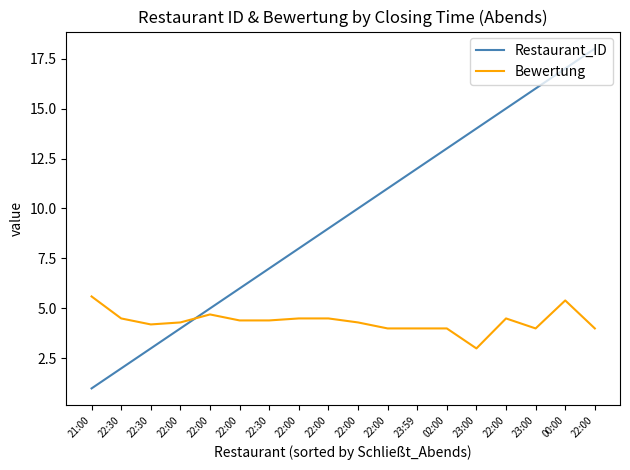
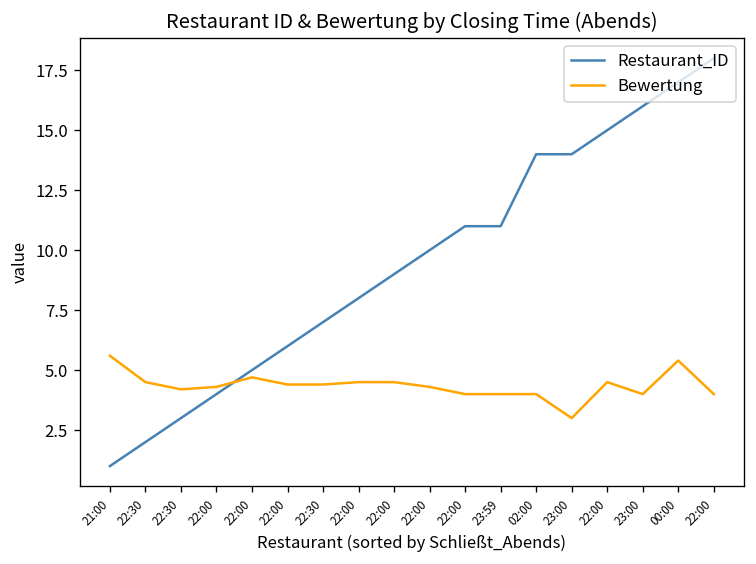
  {
    "Restaurant_ID": {
      "21:00": 1,
-     "23:59": 12,
-     "02:00": 13
+     "23:59": 11,
+     "02:00": 14
    },
    "Bewertung": {
      "21:00": 5.6,
      "23:59": 4,
      "02:00": 4,
      "00:00": 5.4
    }
  }
